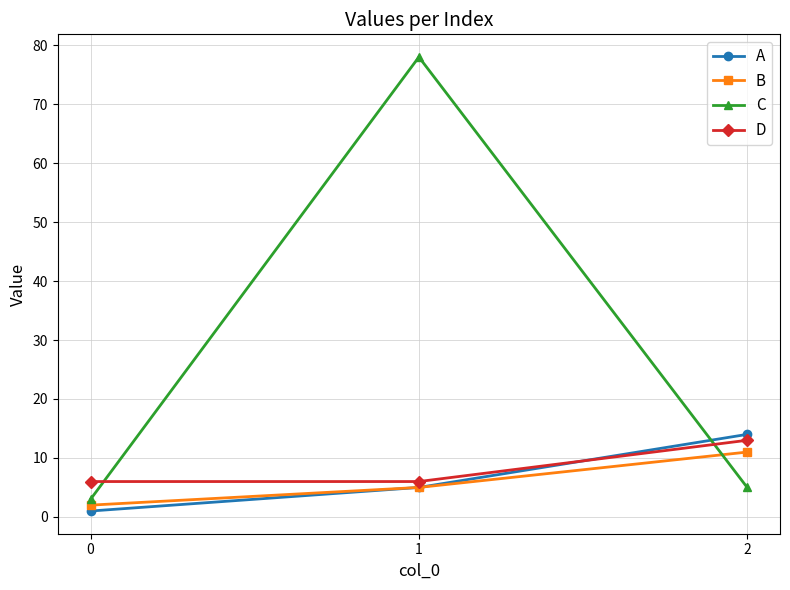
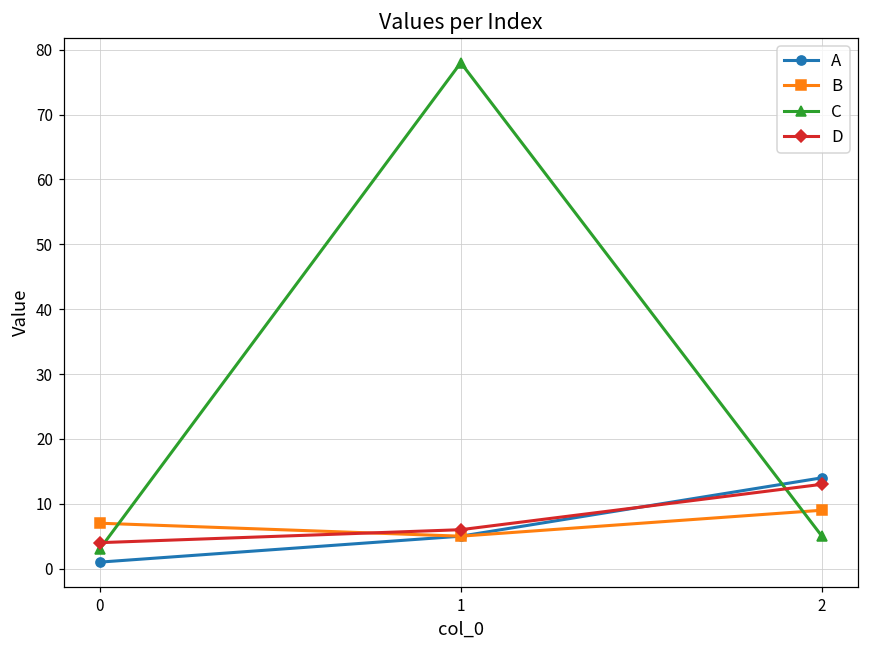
  {
    "A": {
      "0": 1,
      "2": 14
    },
    "B": {
-     "0": 2,
-     "2": 11
+     "0": 7,
+     "2": 9
    },
    "C": {
      "0": 3,
      "1": 78,
      "2": 5
    },
    "D": {
-     "0": 6,
+     "0": 4,
      "1": 6,
      "2": 13
    }
  }
